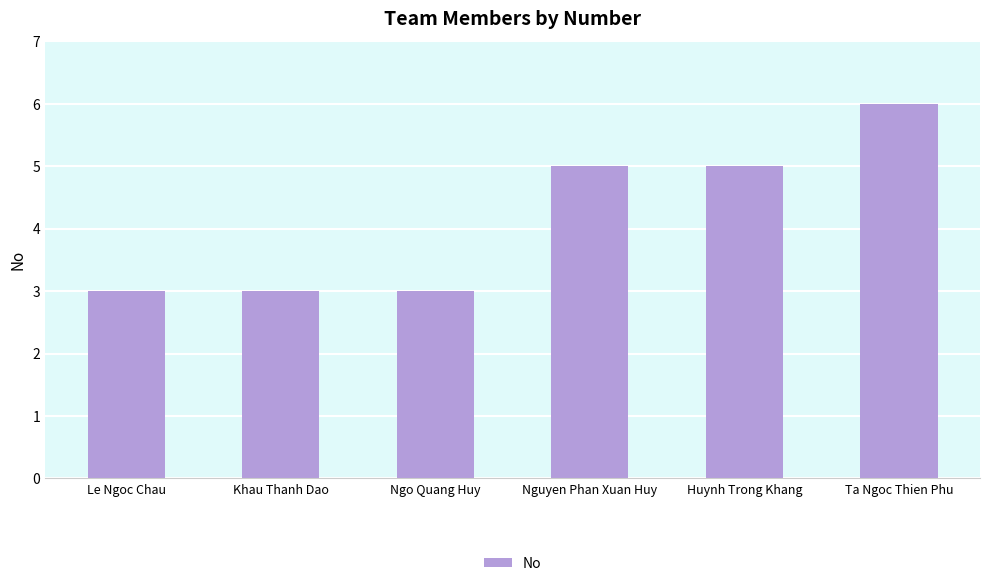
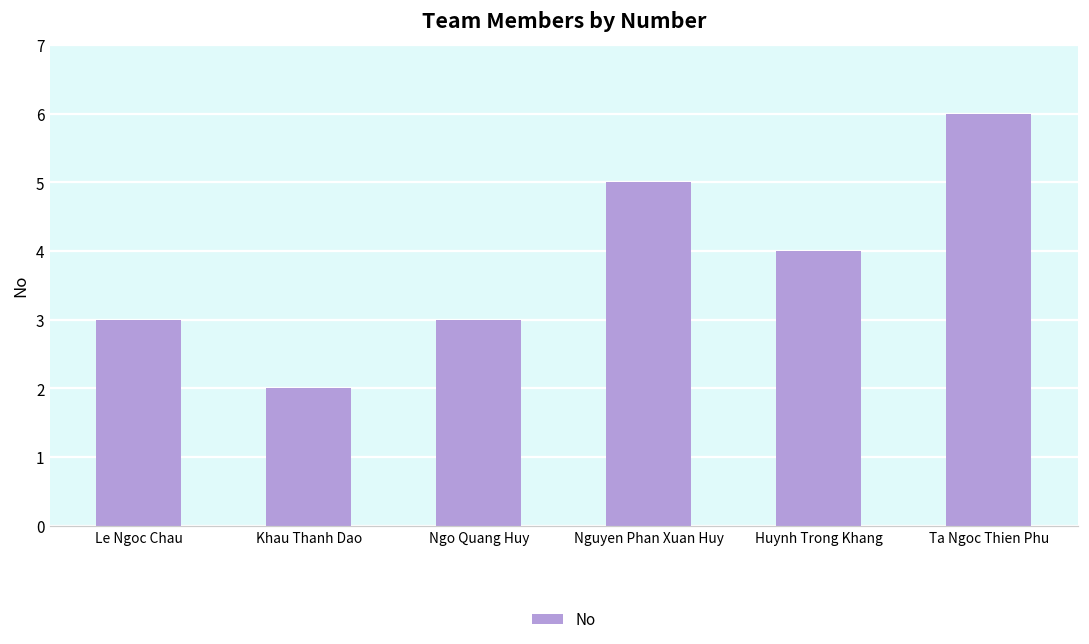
  {
    "Le Ngoc Chau": 3,
-   "Khau Thanh Dao": 3,
+   "Khau Thanh Dao": 2,
    "Ngo Quang Huy": 3,
    "Nguyen Phan Xuan Huy": 5,
-   "Huynh Trong Khang": 5,
+   "Huynh Trong Khang": 4,
    "Ta Ngoc Thien Phu": 6
  }
